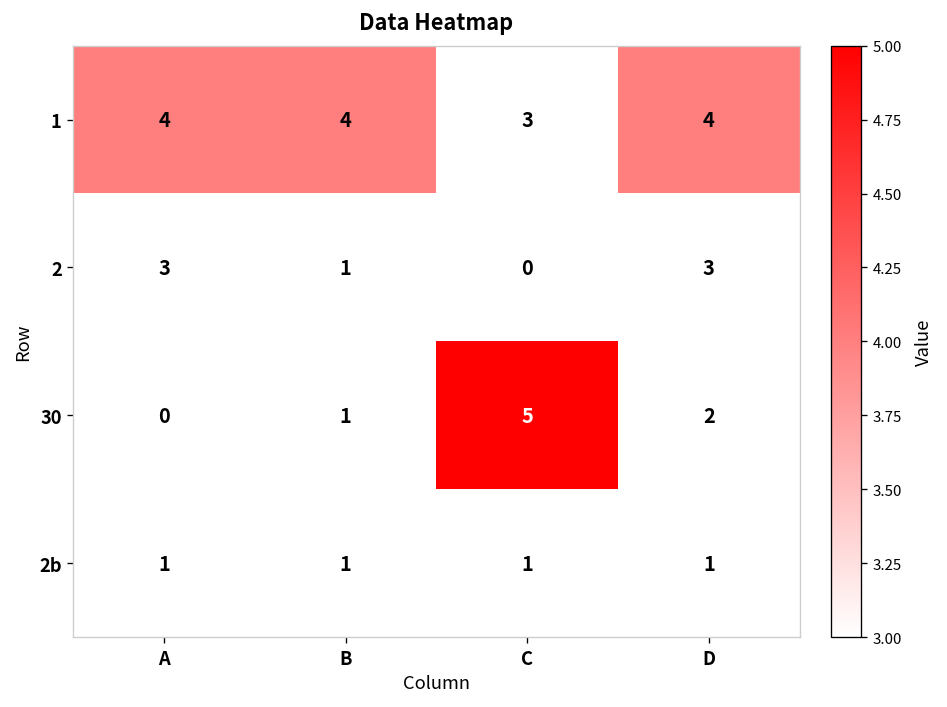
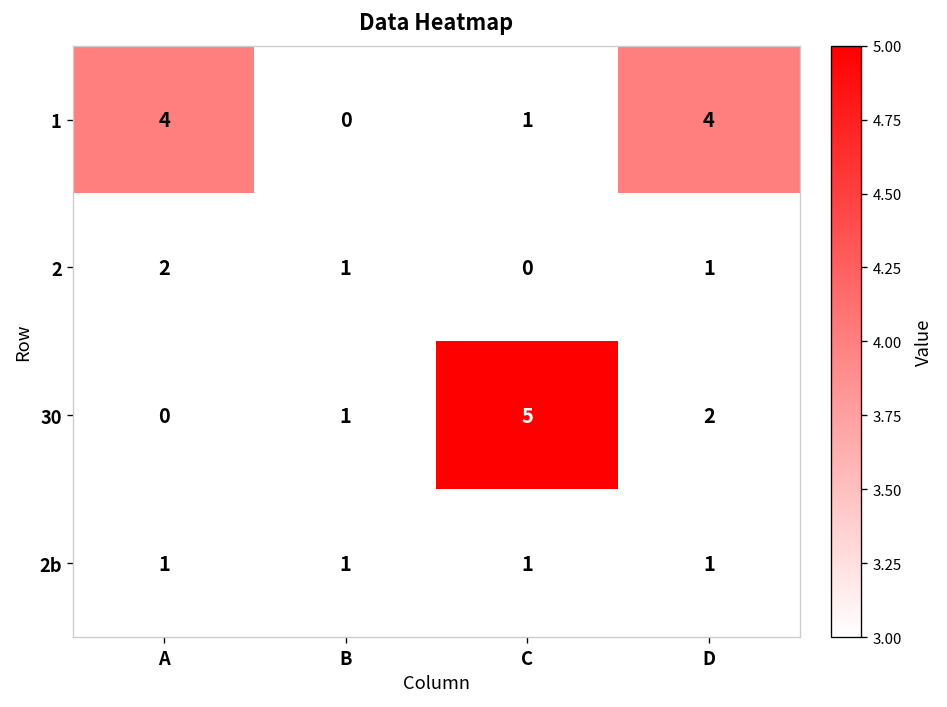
  {
    "1": {
      "A": 4,
-     "B": 4,
-     "C": 3,
+     "B": 0,
+     "C": 1,
      "D": 4
    },
    "2": {
-     "A": 3,
+     "A": 2,
      "B": 1,
      "C": 0,
-     "D": 3
+     "D": 1
    },
    "30": {
      "A": 0,
      "B": 1,
      "C": 5,
      "D": 2
    },
    "2b": {
      "A": 1,
      "B": 1,
      "C": 1,
      "D": 1
    }
  }
